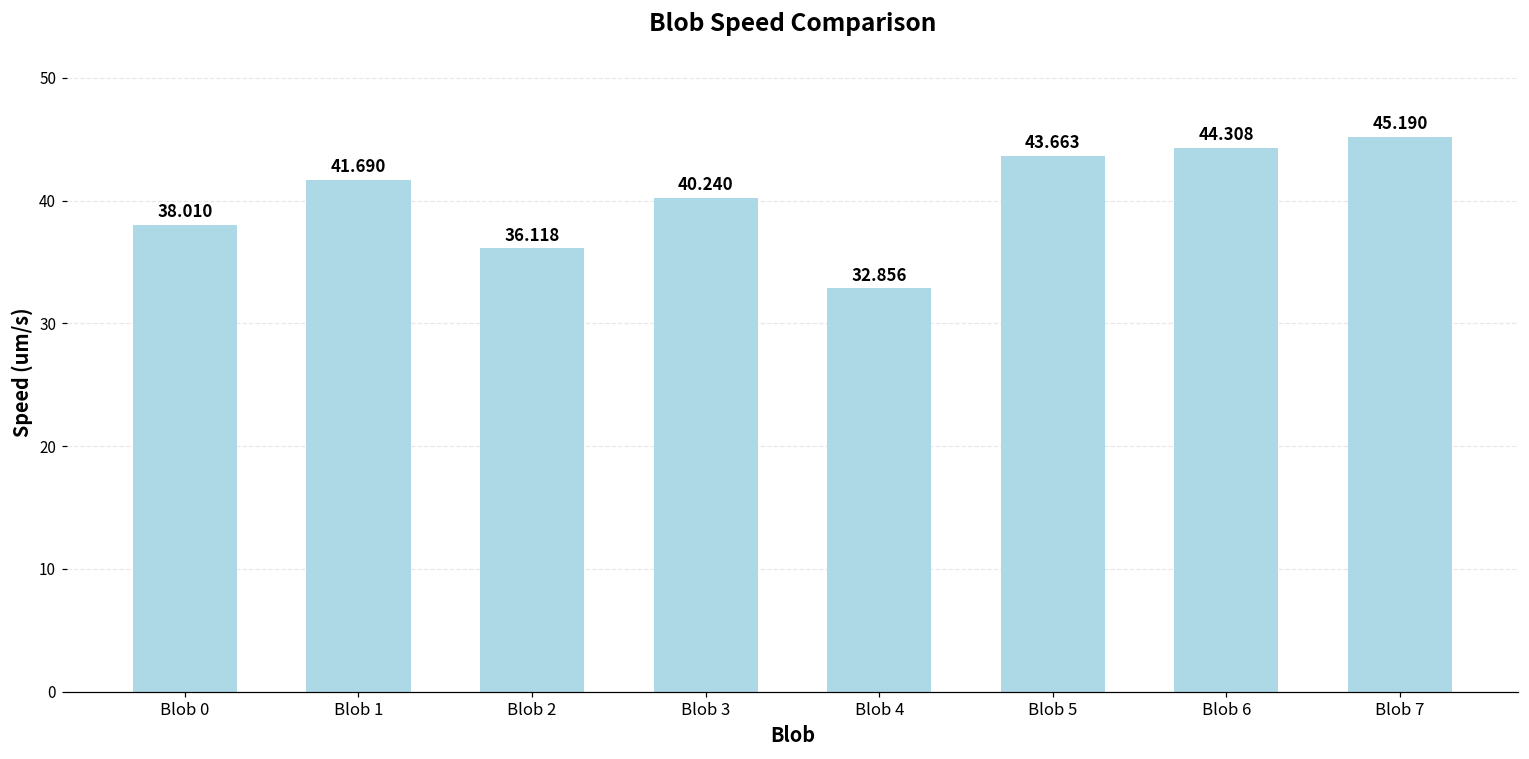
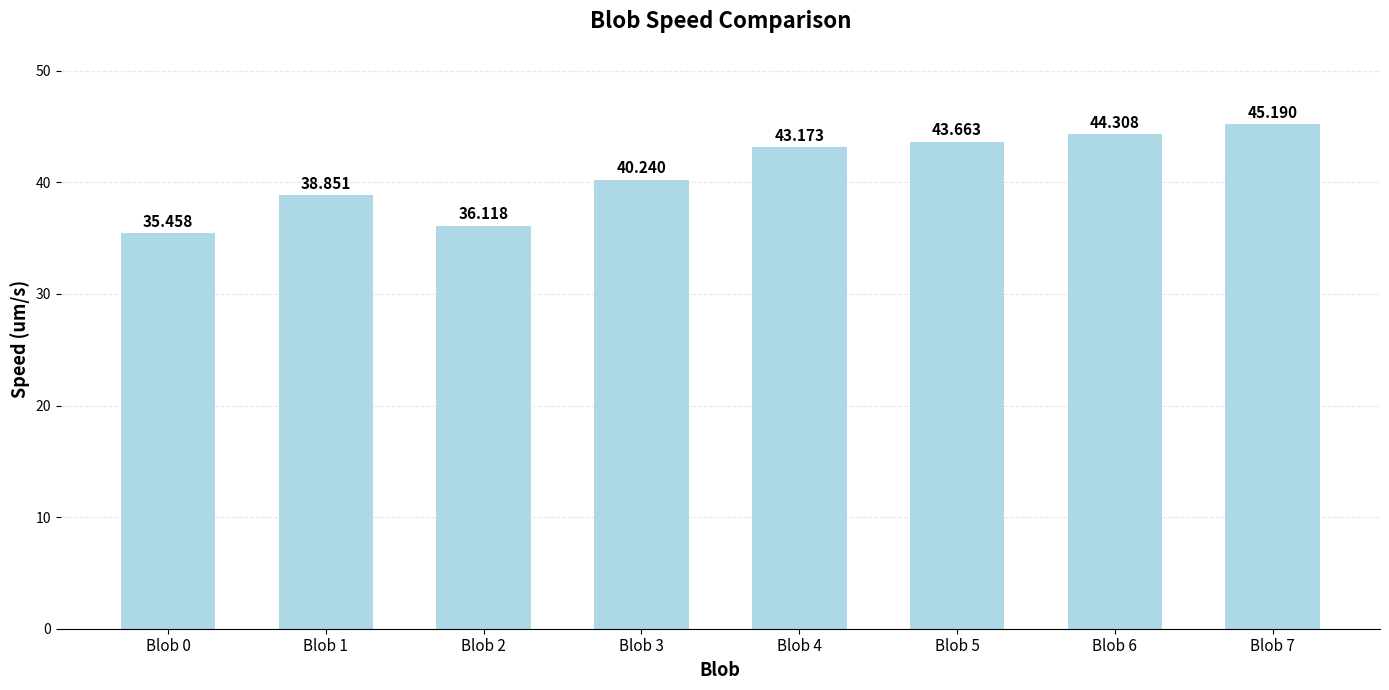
  {
-   "Blob 0": 38.010,
-   "Blob 1": 41.690,
+   "Blob 0": 35.458,
+   "Blob 1": 38.851,
    "Blob 2": 36.118,
    "Blob 3": 40.240,
-   "Blob 4": 32.856,
+   "Blob 4": 43.173,
    "Blob 5": 43.663,
    "Blob 6": 44.308,
    "Blob 7": 45.190
  }
